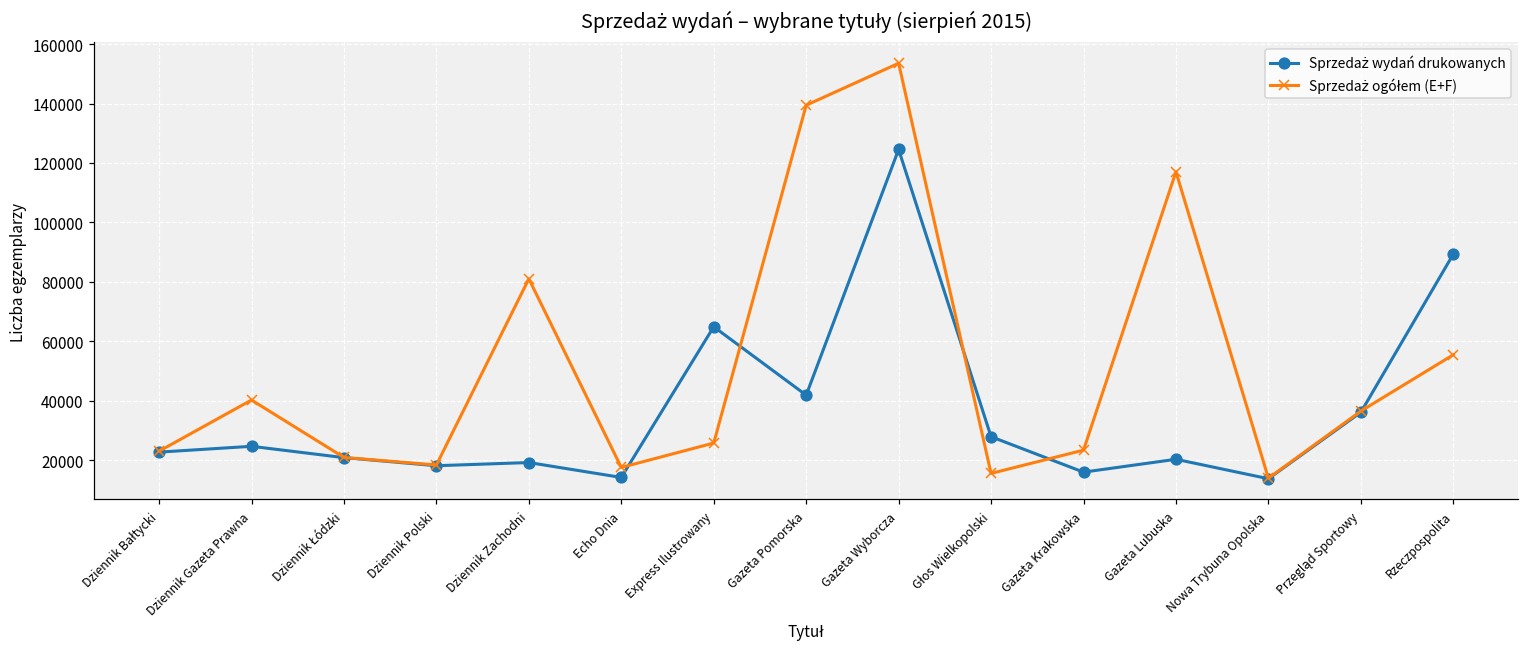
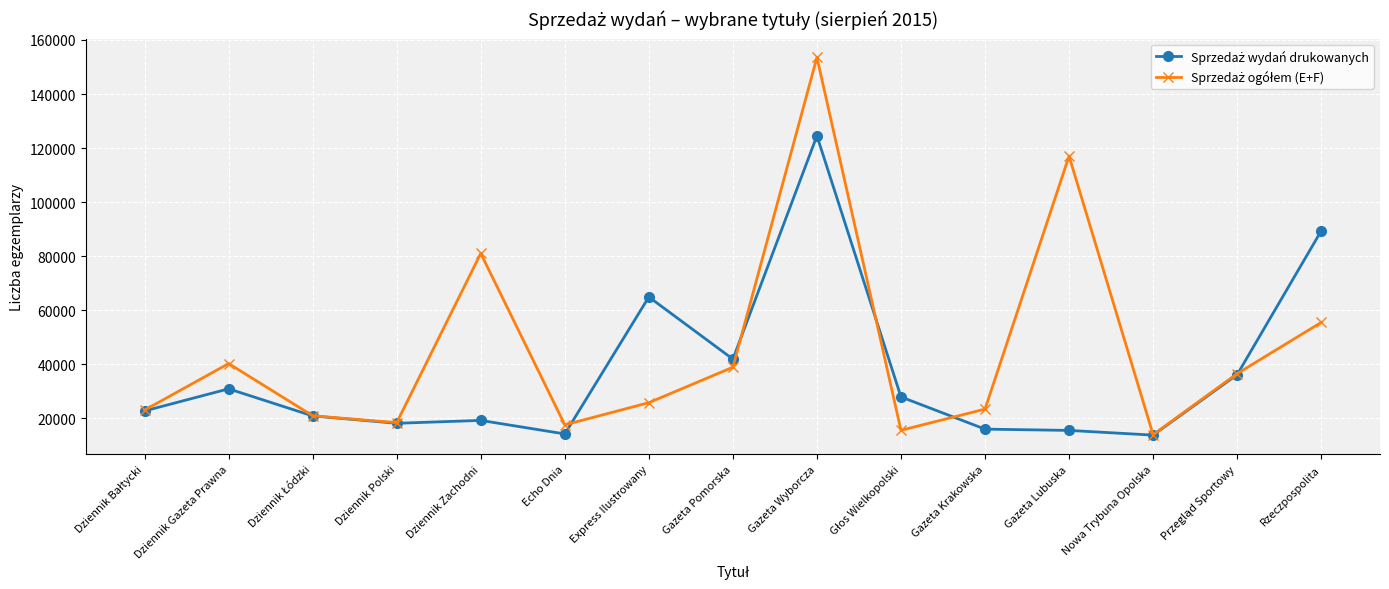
  {
    "Sprzedaż wydań drukowanych": {
-     "Dziennik Gazeta Prawna": 25000,
+     "Dziennik Gazeta Prawna": 31000,
      "Dziennik Zachodni": 19000,
      "Echo Dnia": 14000,
      "Express Ilustrowany": 65000,
      "Gazeta Pomorska": 42000,
      "Gazeta Wyborcza": 125000,
      "Głos Wielkopolski": 28000,
      "Gazeta Krakowska": 16000,
-     "Gazeta Lubuska": 20000,
+     "Gazeta Lubuska": 15000,
      "Rzeczpospolita": 89000
    },
    "Sprzedaż ogółem (E+F)": {
      "Dziennik Gazeta Prawna": 40000,
      "Dziennik Zachodni": 81000,
      "Echo Dnia": 18000,
      "Express Ilustrowany": 26000,
-     "Gazeta Pomorska": 139000,
+     "Gazeta Pomorska": 39000,
      "Gazeta Wyborcza": 154000,
      "Głos Wielkopolski": 16000,
      "Gazeta Krakowska": 23000,
      "Gazeta Lubuska": 117000,
      "Rzeczpospolita": 55000
    }
  }
